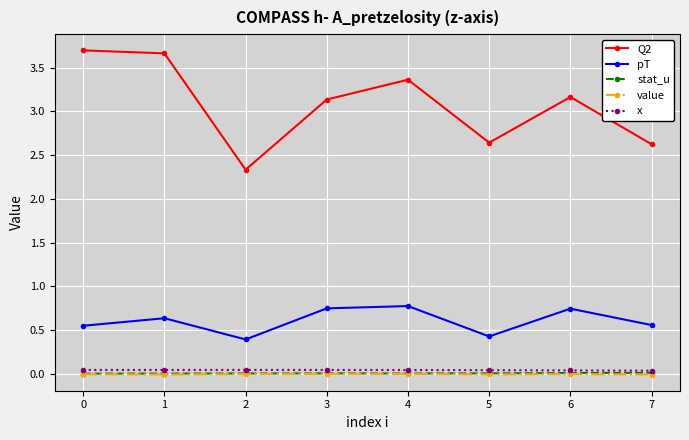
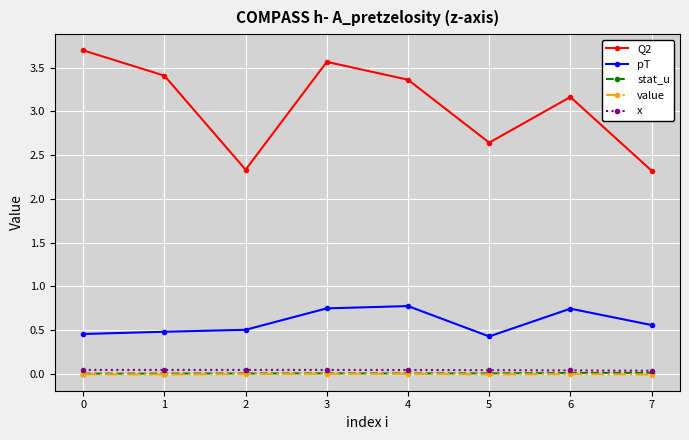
  {
    "Q2": {
      "0": 3.7,
-     "1": 3.7,
+     "1": 3.4,
      "2": 2.3,
-     "3": 3.1,
+     "3": 3.6,
      "4": 3.4,
      "5": 2.6,
      "6": 3.2,
-     "7": 2.6
+     "7": 2.3
    },
    "pT": {
-     "0": 0.6,
-     "1": 0.6,
-     "2": 0.4,
+     "0": 0.5,
+     "1": 0.5,
+     "2": 0.5,
      "3": 0.8,
      "4": 0.8,
      "5": 0.4,
      "6": 0.7,
      "7": 0.6
    },
    "x": {
      "0": 0.0,
      "1": 0.0,
      "2": 0.0,
      "3": 0.0,
      "4": 0.0,
      "5": 0.0,
      "6": 0.0
    }
  }
